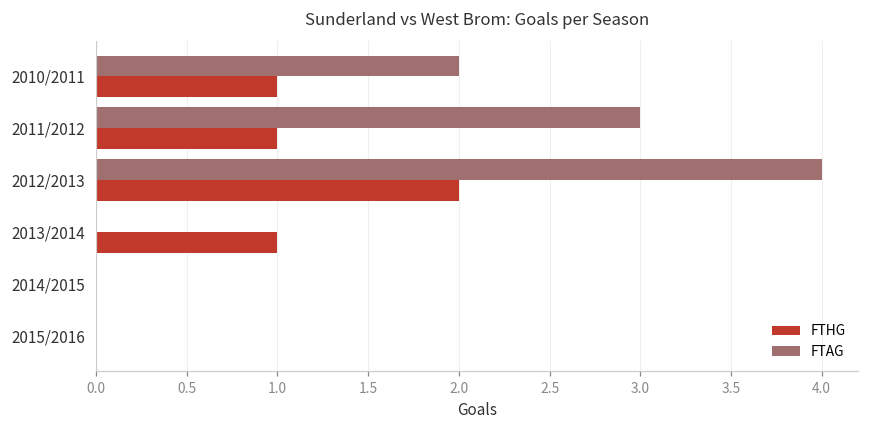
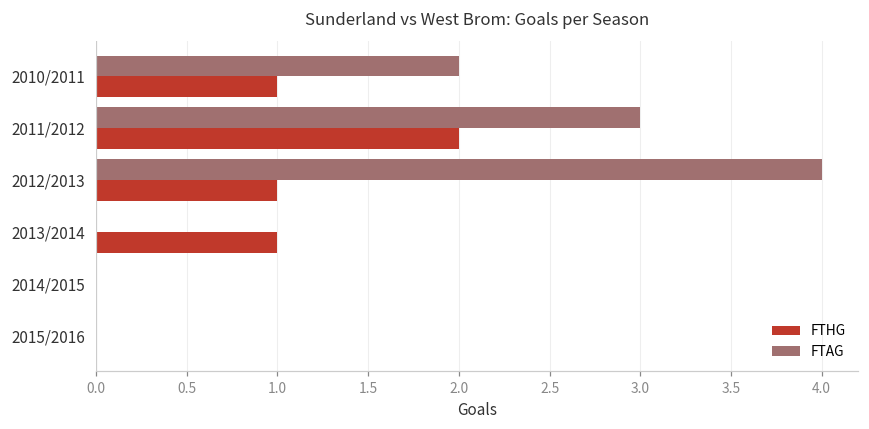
  {
    "FTHG": {
      "2010/2011": 1,
-     "2011/2012": 1,
-     "2012/2013": 2,
+     "2011/2012": 2,
+     "2012/2013": 1,
      "2013/2014": 1,
      "2014/2015": 0,
      "2015/2016": 0
    },
    "FTAG": {
      "2010/2011": 2,
      "2011/2012": 3,
      "2012/2013": 4,
      "2013/2014": 0,
      "2014/2015": 0,
      "2015/2016": 0
    }
  }
